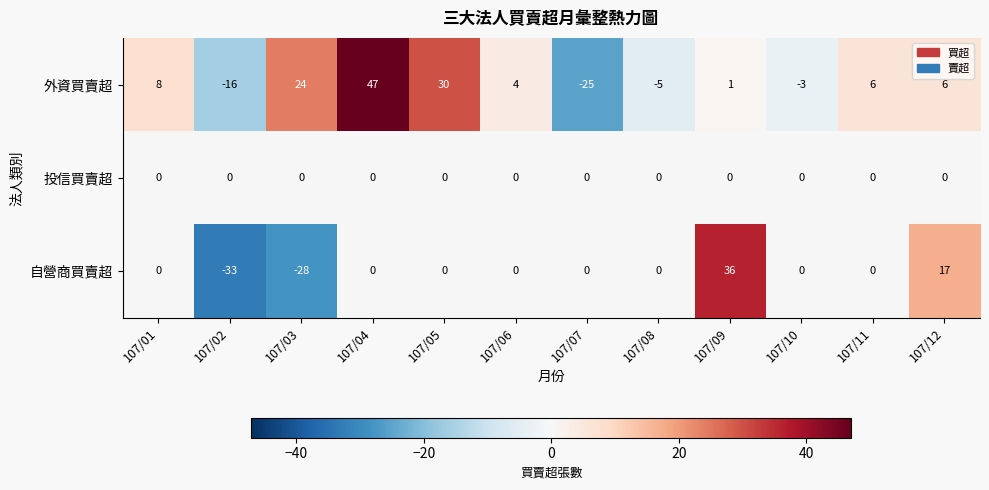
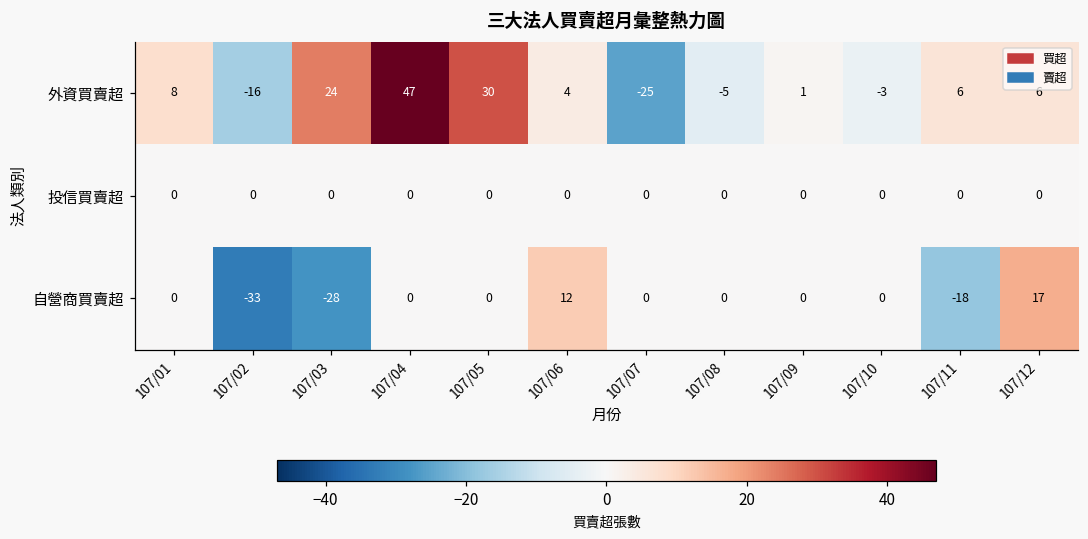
  {
    "外資買賣超": {
      "107/01": 8,
      "107/02": -16,
      "107/03": 24,
      "107/04": 47,
      "107/05": 30,
      "107/06": 4,
      "107/07": -25,
      "107/08": -5,
      "107/09": 1,
      "107/10": -3,
      "107/11": 6,
      "107/12": 6
    },
    "投信買賣超": {
      "107/01": 0,
      "107/02": 0,
      "107/03": 0,
      "107/04": 0,
      "107/05": 0,
      "107/06": 0,
      "107/07": 0,
      "107/08": 0,
      "107/09": 0,
      "107/10": 0,
      "107/11": 0,
      "107/12": 0
    },
    "自營商買賣超": {
      "107/01": 0,
      "107/02": -33,
      "107/03": -28,
      "107/04": 0,
      "107/05": 0,
-     "107/06": 0,
+     "107/06": 12,
      "107/07": 0,
      "107/08": 0,
-     "107/09": 36,
+     "107/09": 0,
      "107/10": 0,
-     "107/11": 0,
+     "107/11": -18,
      "107/12": 17
    }
  }
